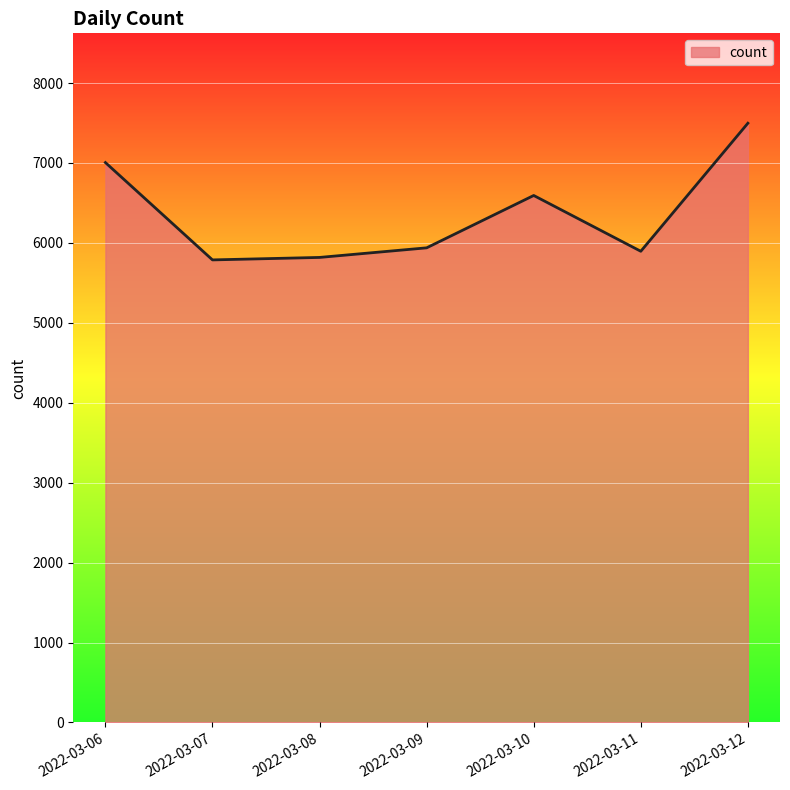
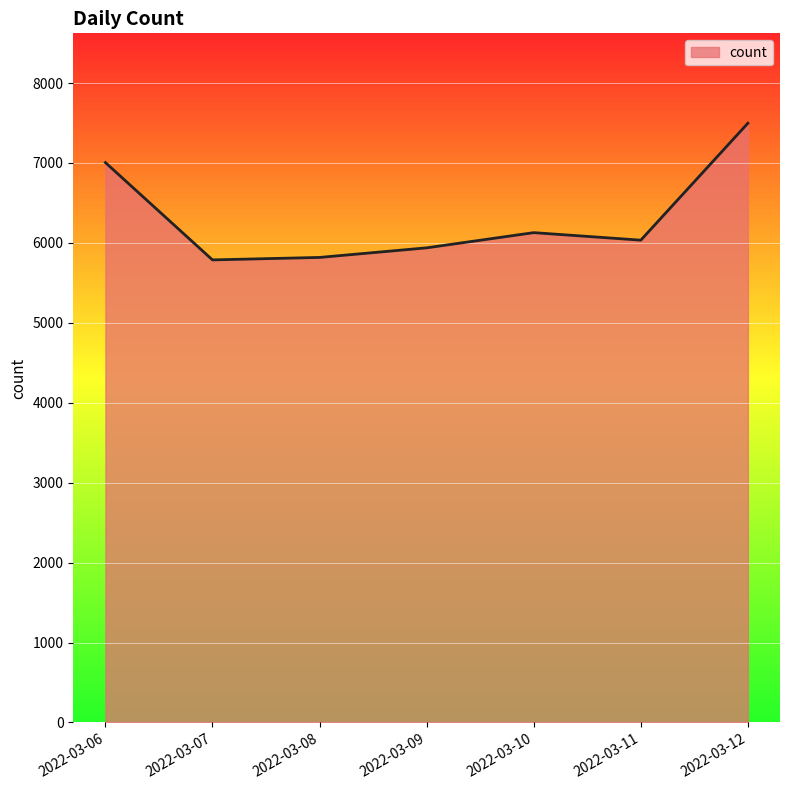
  {
    "2022-03-06": 7000,
    "2022-03-07": 5800,
    "2022-03-08": 5800,
    "2022-03-09": 5900,
-   "2022-03-10": 6600,
-   "2022-03-11": 5900,
+   "2022-03-10": 6100,
+   "2022-03-11": 6000,
    "2022-03-12": 7500
  }
